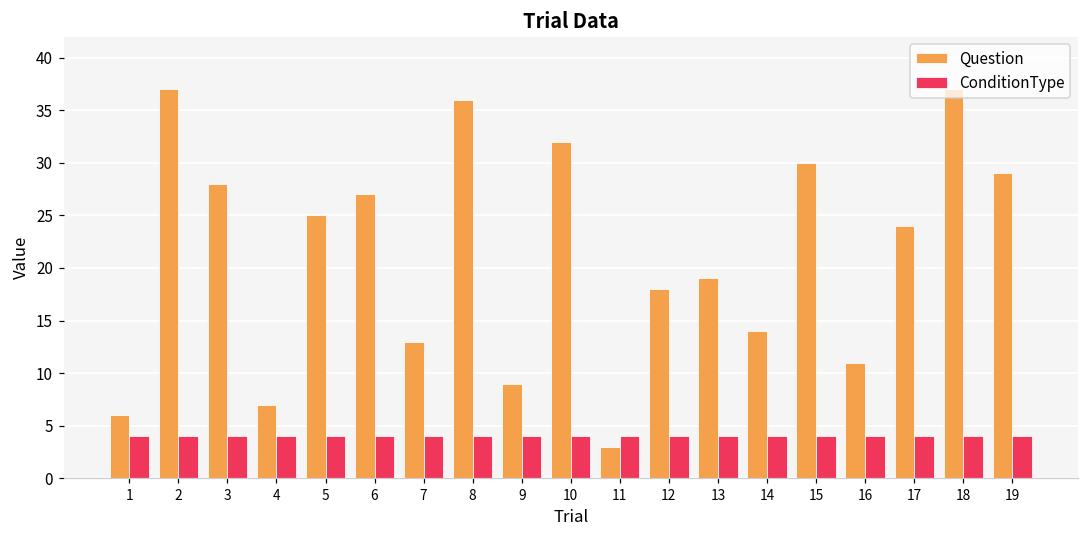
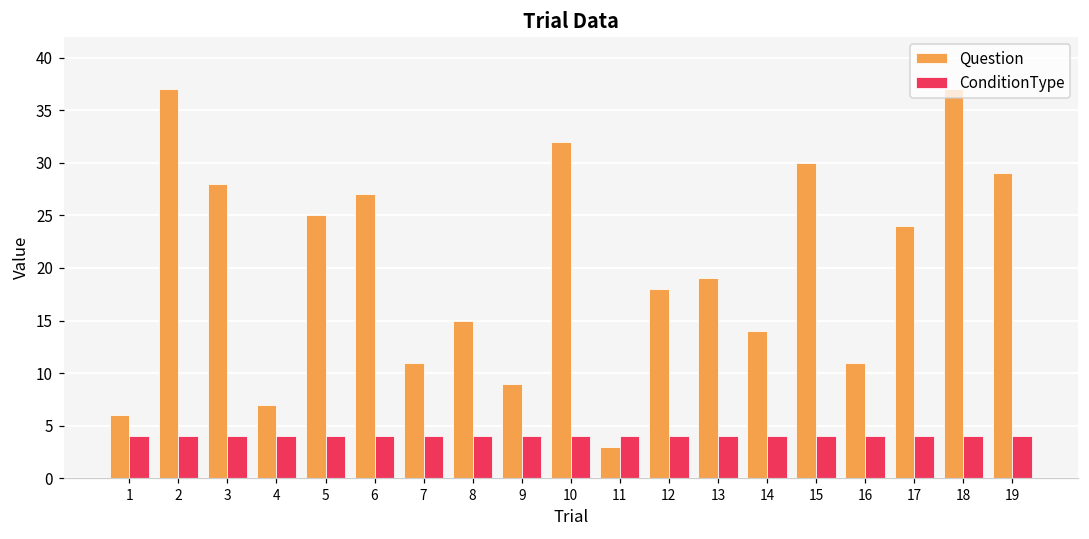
  {
    "Question": {
      "1": 6,
      "2": 37,
      "3": 28,
      "4": 7,
      "5": 25,
      "6": 27,
-     "7": 13,
-     "8": 36,
+     "7": 11,
+     "8": 15,
      "9": 9,
      "10": 32,
      "11": 3,
      "12": 18,
      "13": 19,
      "14": 14,
      "15": 30,
      "16": 11,
      "17": 24,
      "19": 29
    },
    "ConditionType": {
      "1": 4,
      "2": 4,
      "3": 4,
      "4": 4,
      "5": 4,
      "6": 4,
      "7": 4,
      "8": 4,
      "9": 4,
      "10": 4,
      "11": 4,
      "12": 4,
      "13": 4,
      "14": 4,
      "15": 4,
      "16": 4,
      "17": 4,
      "18": 4,
      "19": 4
    }
  }
